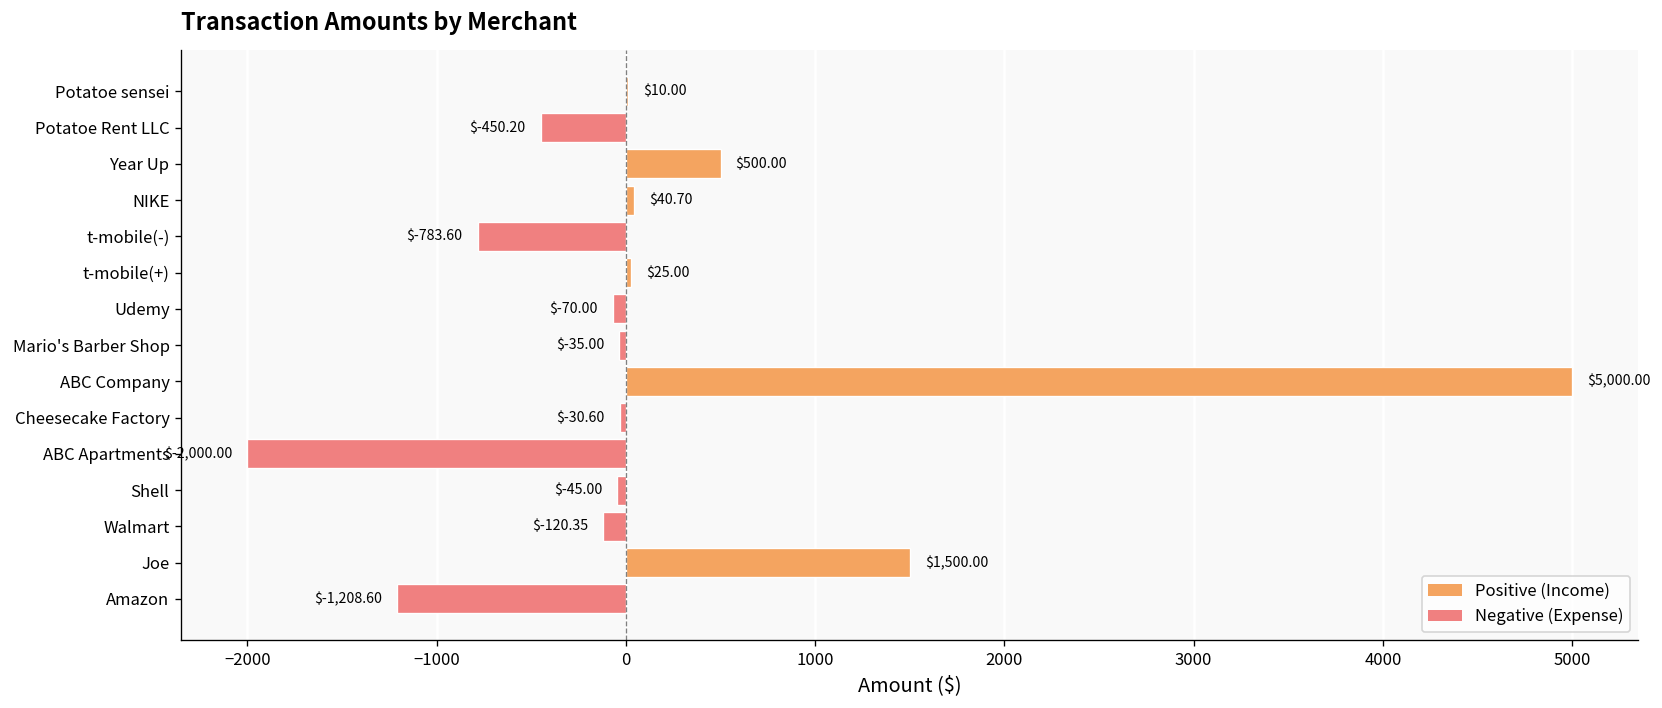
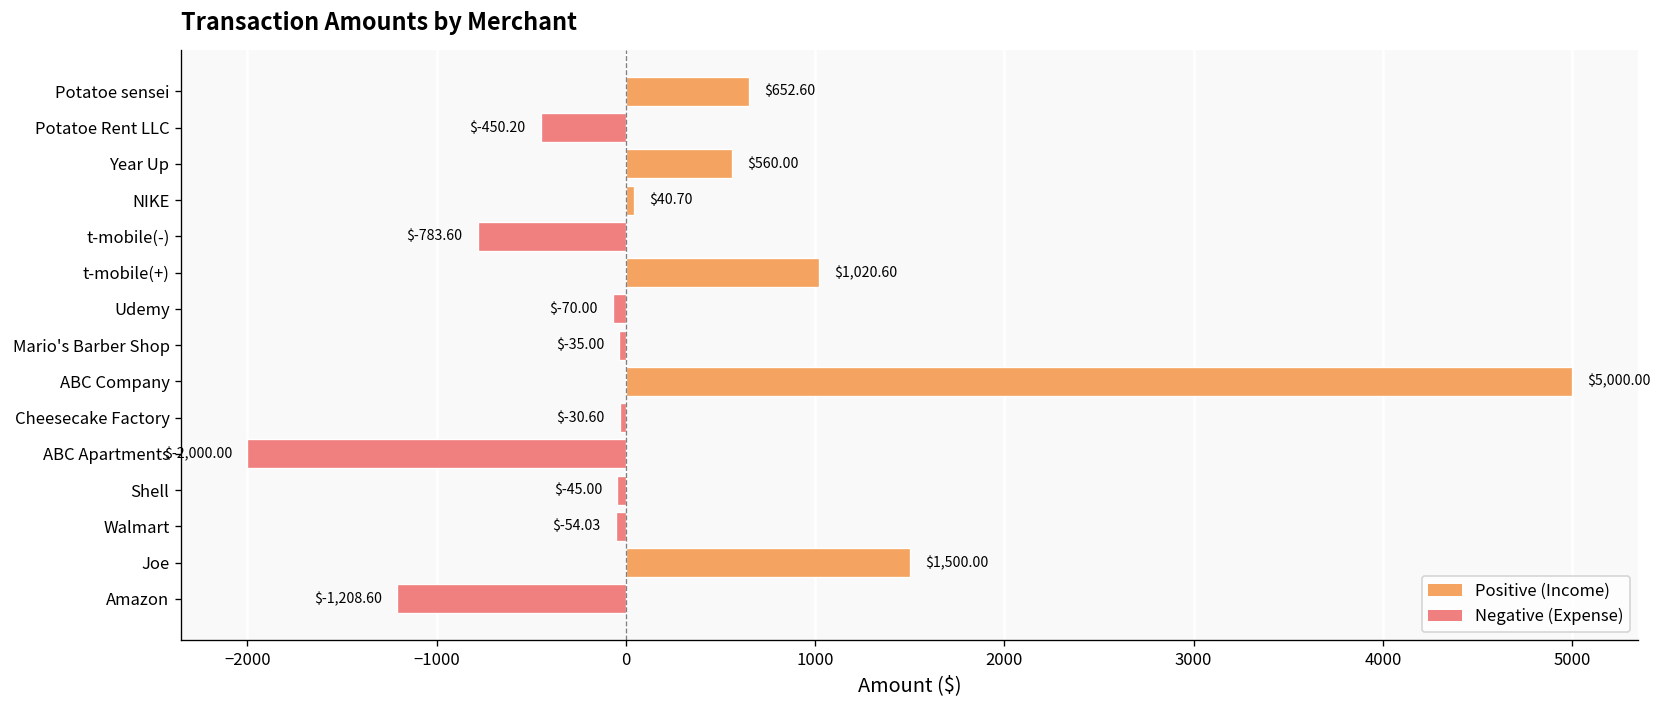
  {
-   "Potatoe sensei": "$10.00",
+   "Potatoe sensei": "$652.60",
    "Potatoe Rent LLC": "$-450.20",
-   "Year Up": "$500.00",
+   "Year Up": "$560.00",
    "NIKE": "$40.70",
    "t-mobile(-)": "$-783.60",
-   "t-mobile(+)": "$25.00",
+   "t-mobile(+)": "$1,020.60",
    "Udemy": "$-70.00",
    "Mario's Barber Shop": "$-35.00",
    "ABC Company": "$5,000.00",
    "Cheesecake Factory": "$-30.60",
    "ABC Apartments": "$-2,000.00",
    "Shell": "$-45.00",
-   "Walmart": "$-120.35",
+   "Walmart": "$-54.03",
    "Joe": "$1,500.00",
    "Amazon": "$-1,208.60"
  }
